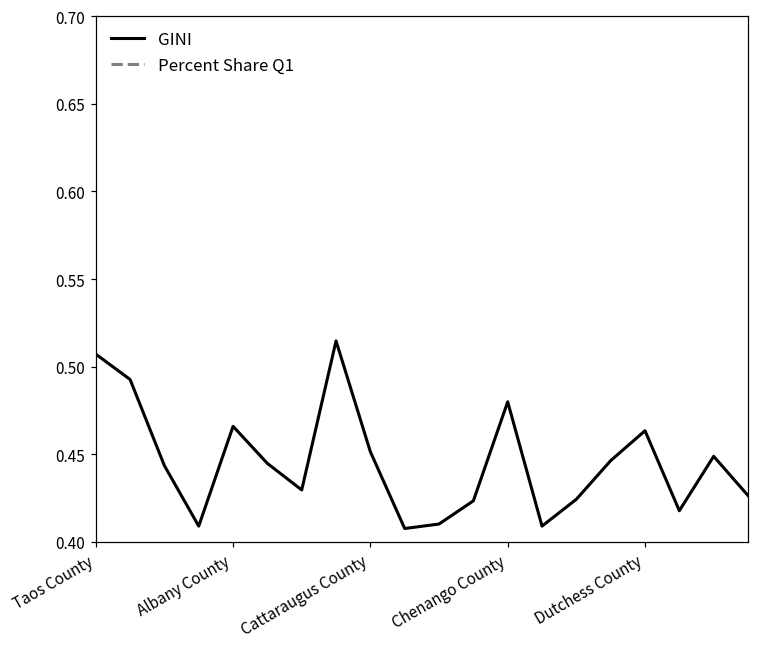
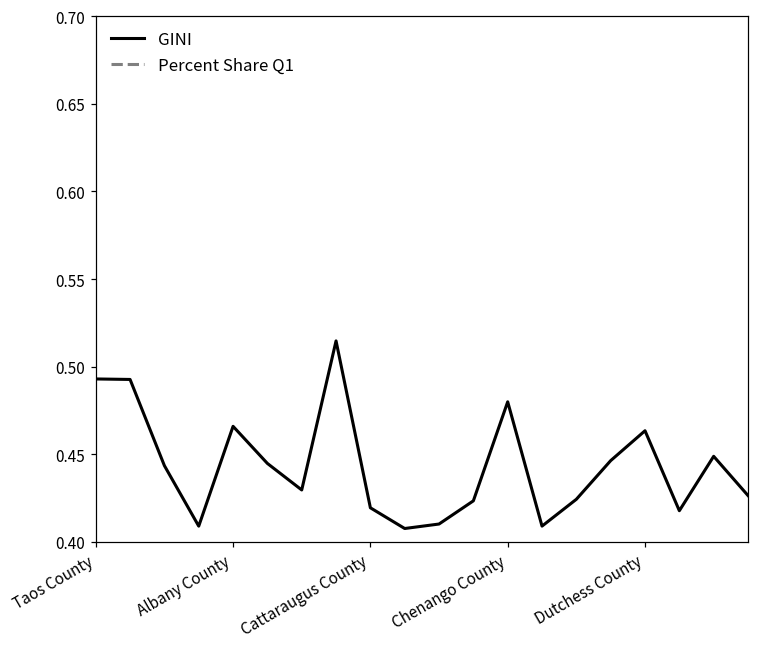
  {
    "GINI": {
-     "Taos County": 0.507,
+     "Taos County": 0.493,
      "Albany County": 0.466,
-     "Cattaraugus County": 0.451,
+     "Cattaraugus County": 0.419,
      "Chenango County": 0.480,
      "Dutchess County": 0.463
    }
  }
